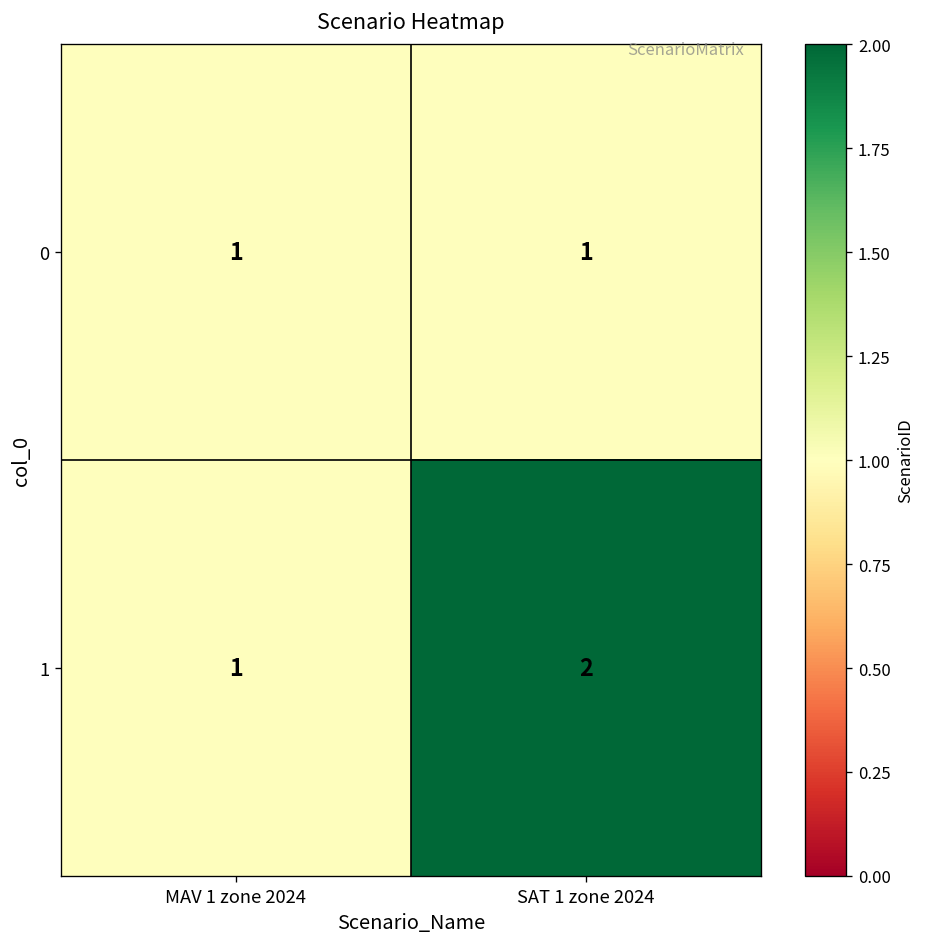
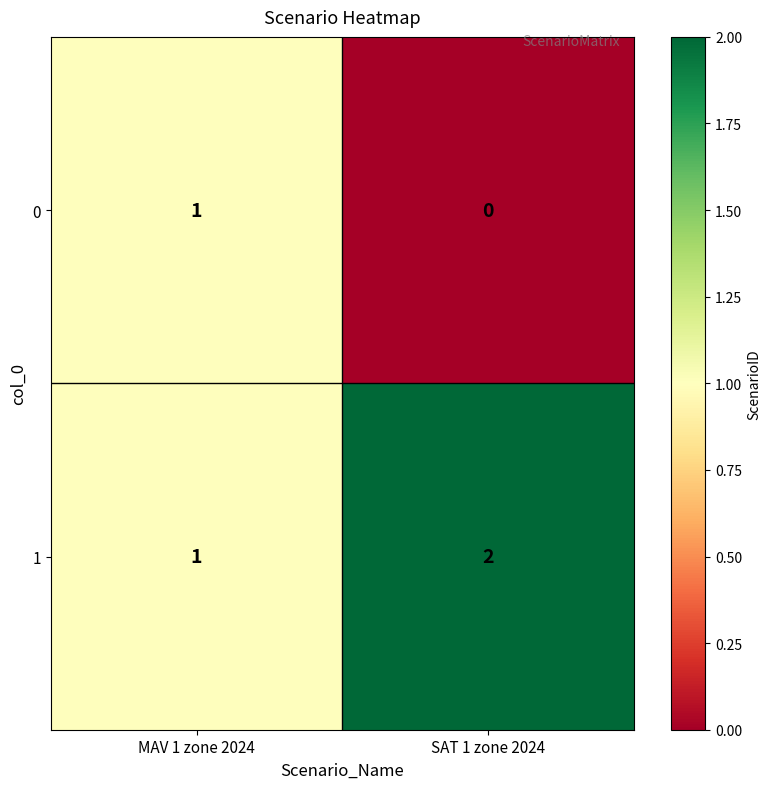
  {
    "0": {
      "MAV 1 zone 2024": 1,
-     "SAT 1 zone 2024": 1
+     "SAT 1 zone 2024": 0
    },
    "1": {
      "MAV 1 zone 2024": 1,
      "SAT 1 zone 2024": 2
    }
  }
